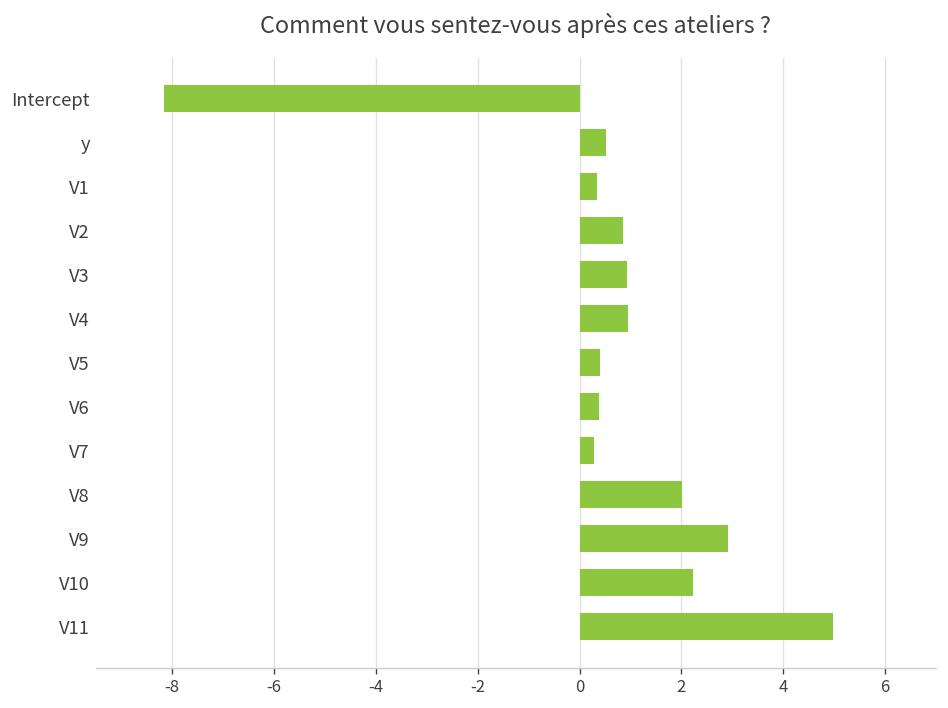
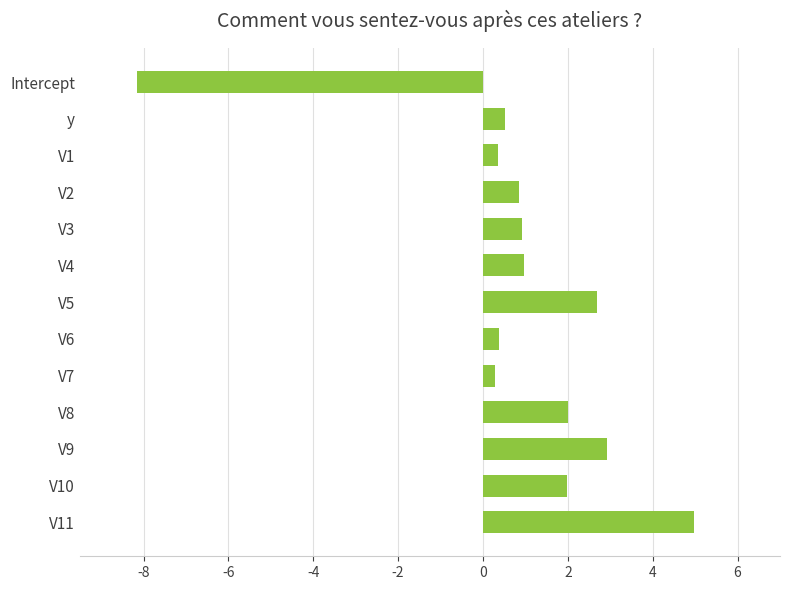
  {
    "Intercept": -8.2,
    "y": 0.5,
    "V1": 0.4,
    "V2": 0.9,
    "V3": 0.9,
    "V4": 1.0,
-   "V5": 0.4,
+   "V5": 2.7,
    "V6": 0.4,
    "V7": 0.3,
    "V8": 2.0,
    "V9": 2.9,
-   "V10": 2.2,
+   "V10": 2.0,
    "V11": 5.0
  }
